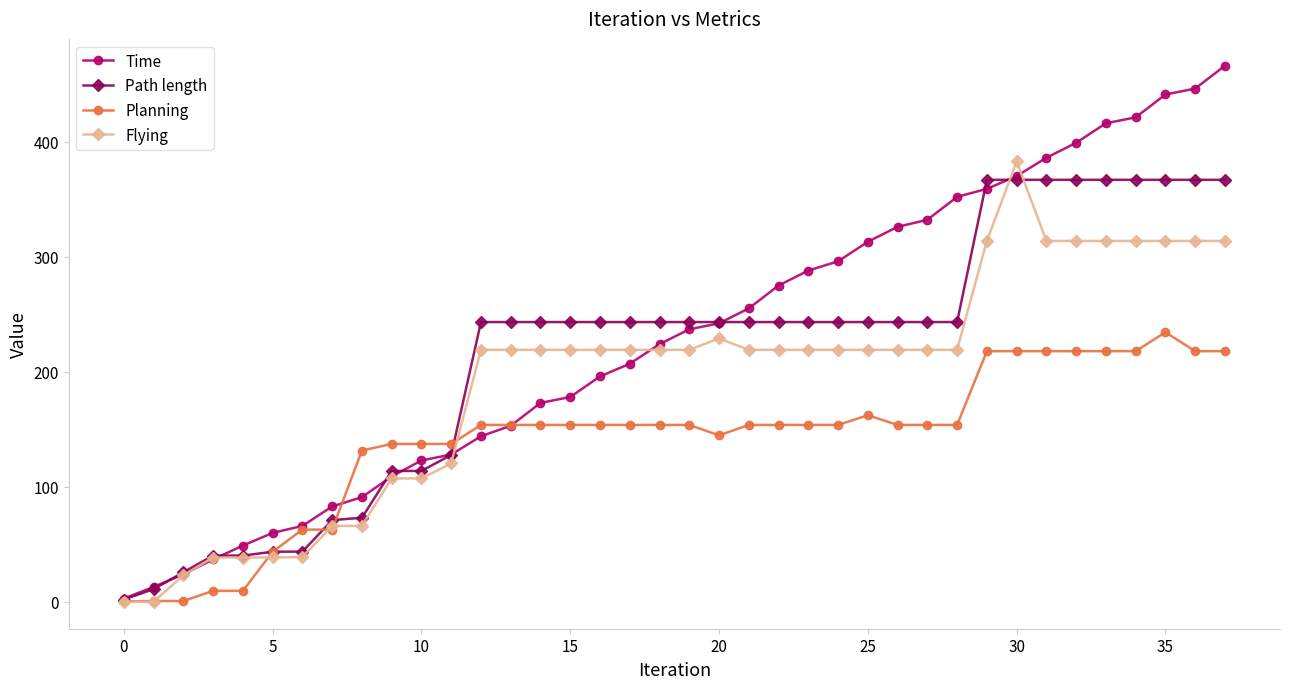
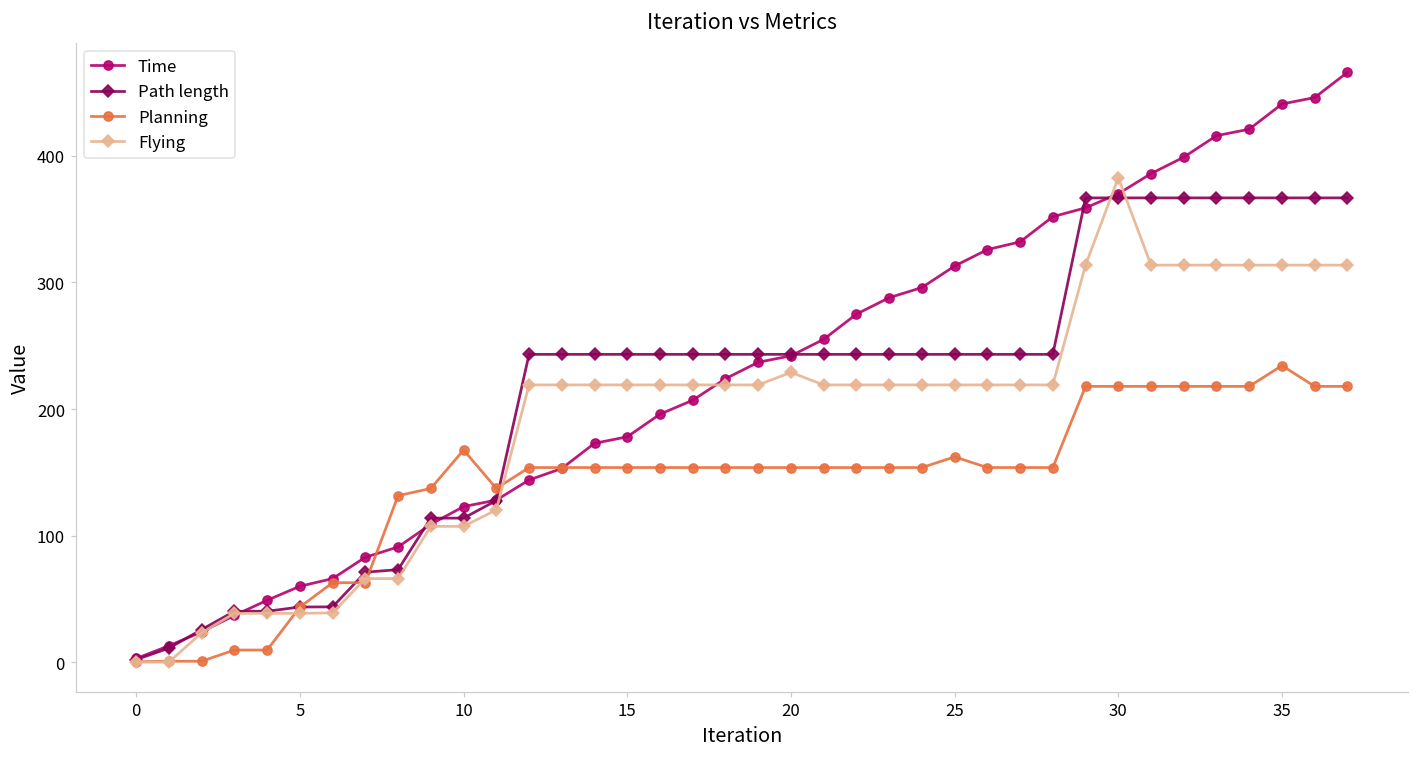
  {
    "Planning": {
-     "10": 137,
+     "10": 168,
      "15": 154,
-     "20": 145,
+     "20": 154,
      "25": 162,
      "30": 218,
      "35": 234
    },
    "Flying": {
      "5": 39,
      "10": 107,
      "15": 219,
      "20": 229,
      "25": 219,
      "30": 383,
      "35": 314
    }
  }
